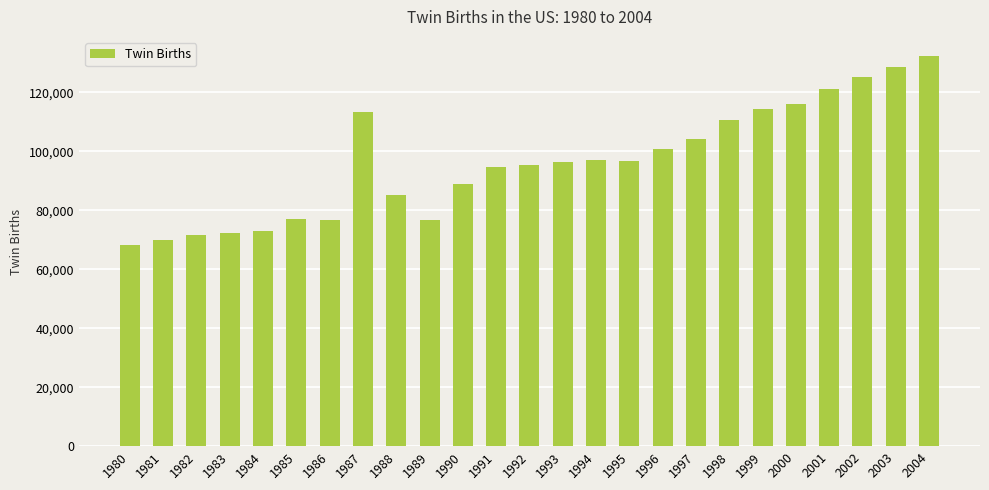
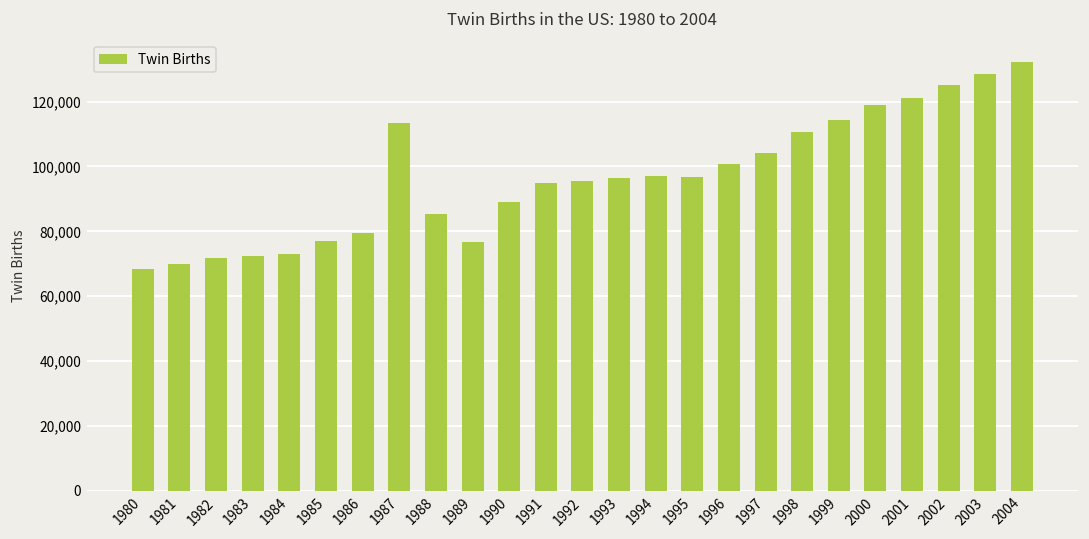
  {
    "1980": "68,000",
    "1981": "70,000",
    "1982": "72,000",
    "1983": "72,000",
    "1984": "73,000",
    "1985": "77,000",
-   "1986": "77,000",
+   "1986": "79,000",
    "1987": "113,000",
    "1988": "85,000",
    "1989": "77,000",
    "1990": "89,000",
    "1991": "95,000",
    "1992": "95,000",
    "1993": "96,000",
    "1994": "97,000",
    "1995": "97,000",
    "1996": "101,000",
    "1997": "104,000",
    "1998": "111,000",
    "1999": "114,000",
-   "2000": "116,000",
+   "2000": "119,000",
    "2001": "121,000",
    "2002": "125,000",
    "2003": "129,000",
    "2004": "132,000"
  }
